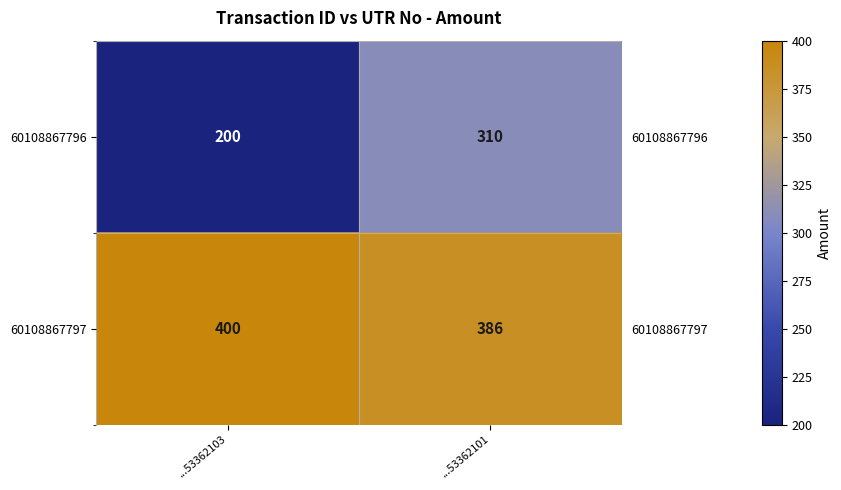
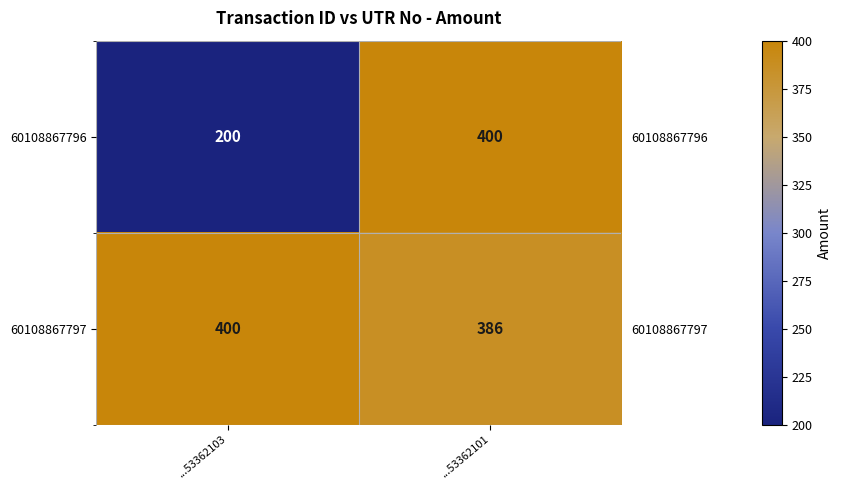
  {
    "60108867796": {
      "...53362103": 200,
-     "...53362101": 310
+     "...53362101": 400
    },
    "60108867797": {
      "...53362103": 400,
      "...53362101": 386
    }
  }
